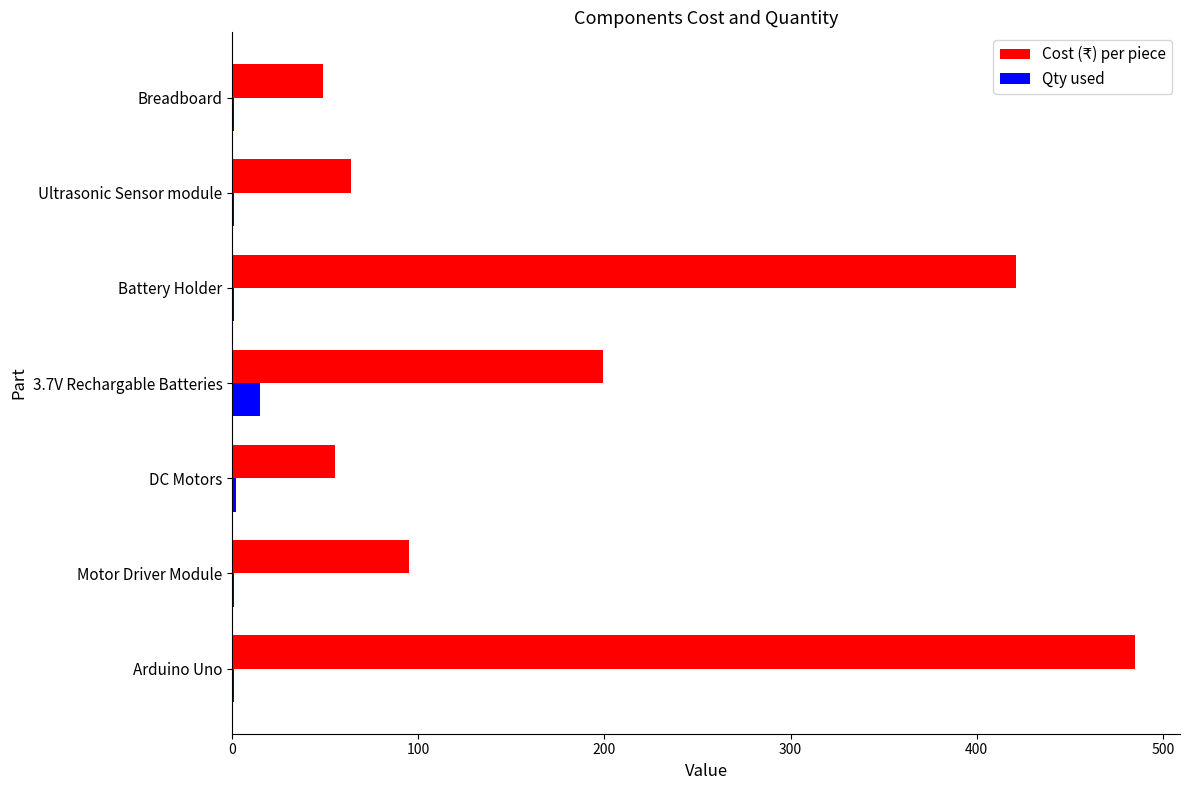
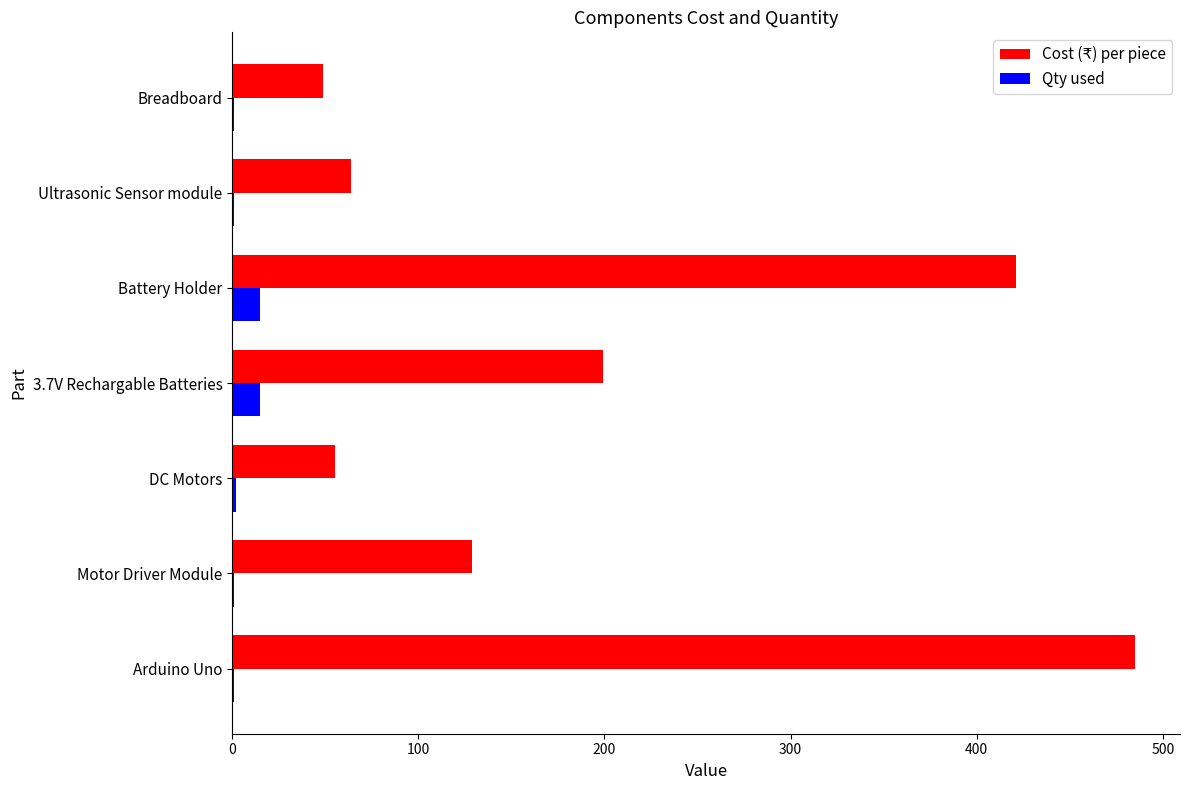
  {
    "Cost (₹) per piece": {
      "Breadboard": 49,
      "Ultrasonic Sensor module": 64,
      "Battery Holder": 421,
      "3.7V Rechargable Batteries": 199,
      "DC Motors": 55,
-     "Motor Driver Module": 95,
+     "Motor Driver Module": 129,
      "Arduino Uno": 485
    },
    "Qty used": {
-     "Battery Holder": 1,
+     "Battery Holder": 15,
      "3.7V Rechargable Batteries": 15,
      "DC Motors": 2
    }
  }
